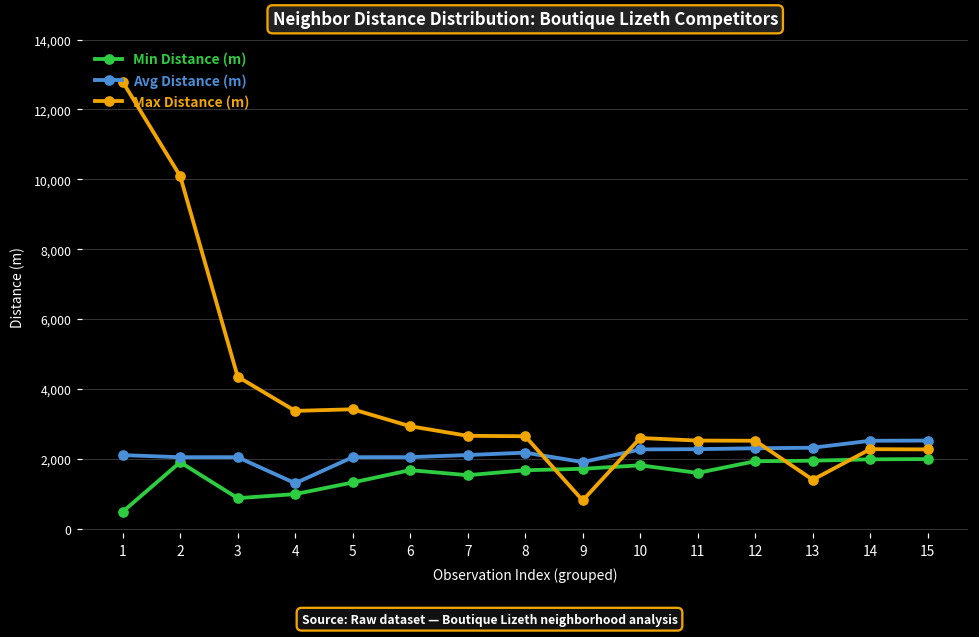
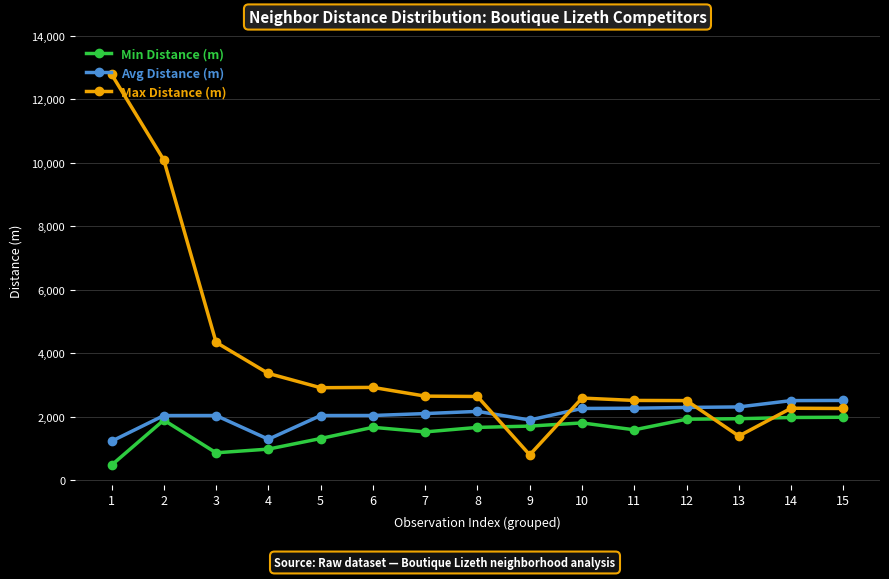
  {
    "Min Distance (m)": {
      "1": "500",
      "2": "1,900",
      "3": "900",
      "4": "1,000",
      "5": "1,300",
      "6": "1,700",
      "7": "1,500",
      "8": "1,700",
      "9": "1,700",
      "10": "1,800",
      "11": "1,600",
      "12": "1,900",
      "13": "1,900",
      "14": "2,000",
      "15": "2,000"
    },
    "Avg Distance (m)": {
-     "1": "2,100",
+     "1": "1,200",
      "2": "2,000",
      "3": "2,000",
      "4": "1,300",
      "5": "2,000",
      "6": "2,000",
      "7": "2,100",
      "8": "2,200",
      "9": "1,900",
      "10": "2,300",
      "11": "2,300",
      "12": "2,300",
      "13": "2,300",
      "14": "2,500",
      "15": "2,500"
    },
    "Max Distance (m)": {
      "1": "12,800",
      "2": "10,100",
      "3": "4,300",
      "4": "3,400",
-     "5": "3,400",
+     "5": "2,900",
      "6": "2,900",
      "7": "2,700",
      "8": "2,600",
      "9": "800",
      "10": "2,600",
      "11": "2,500",
      "12": "2,500",
      "13": "1,400",
      "14": "2,300",
      "15": "2,300"
    }
  }
